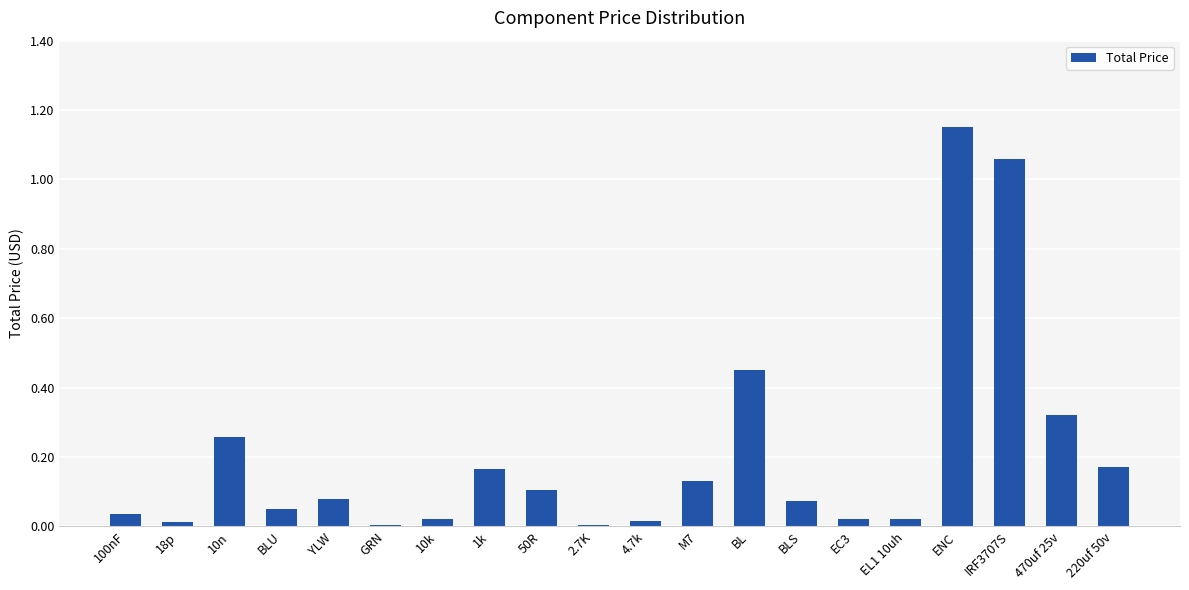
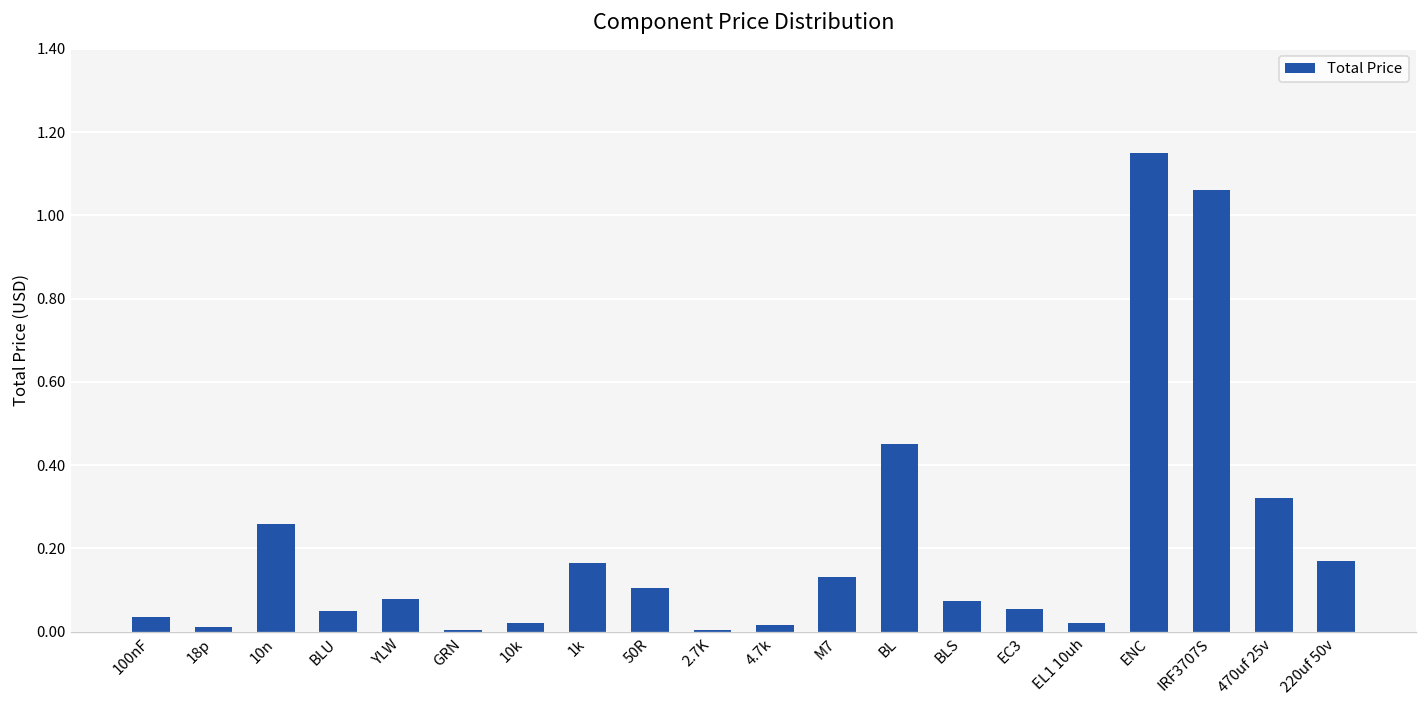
  {
    "100nF": 0.04,
    "18p": 0.01,
    "10n": 0.26,
    "BLU": 0.05,
    "YLW": 0.08,
    "10k": 0.02,
    "1k": 0.17,
    "50R": 0.11,
    "4.7k": 0.02,
    "M7": 0.13,
    "BL": 0.45,
    "BLS": 0.07,
-   "EC3": 0.02,
+   "EC3": 0.05,
    "EL1 10uh": 0.02,
    "ENC": 1.15,
    "IRF3707S": 1.06,
    "470uf 25v": 0.32,
    "220uf 50v": 0.17
  }
